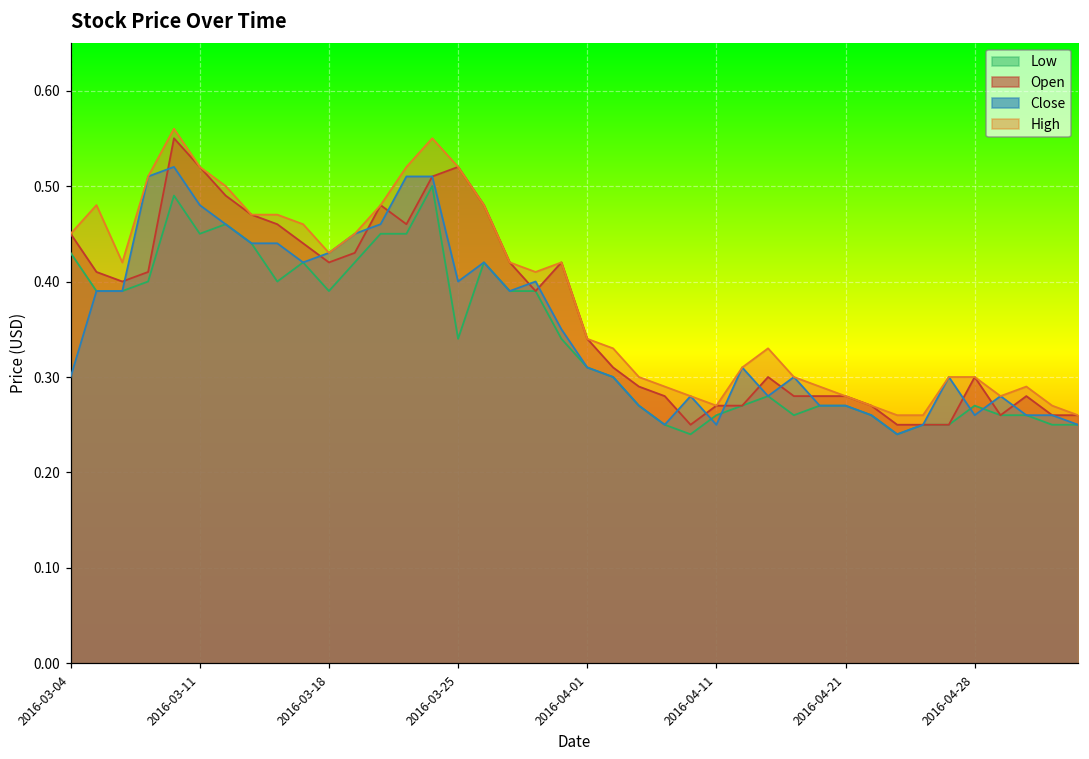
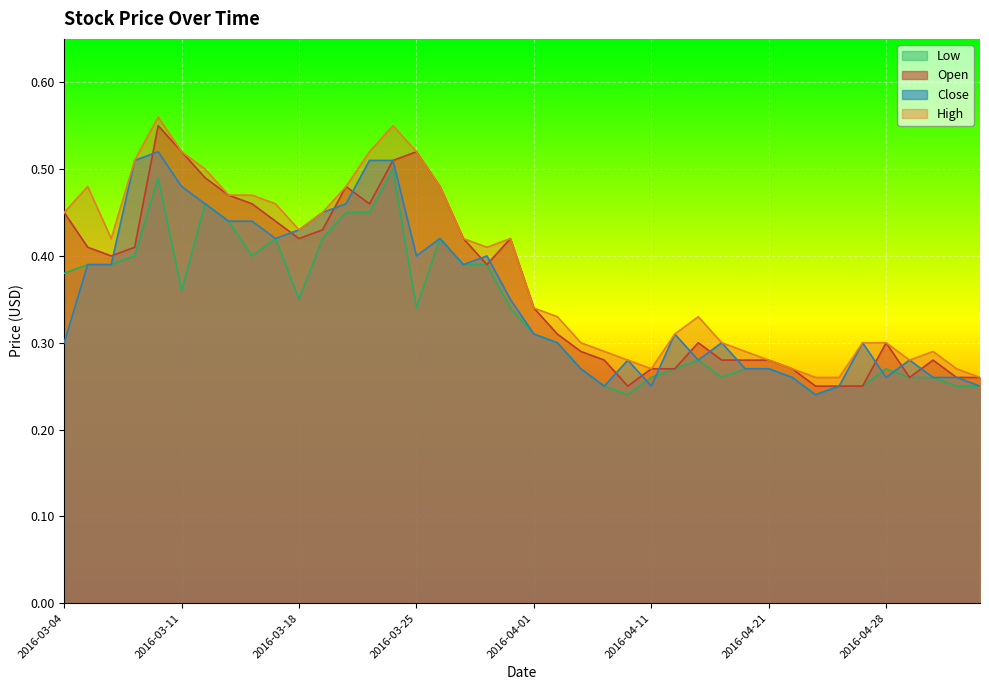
  {
    "Low": {
-     "2016-03-04": 0.43,
-     "2016-03-11": 0.45,
-     "2016-03-18": 0.39,
+     "2016-03-04": 0.38,
+     "2016-03-11": 0.36,
+     "2016-03-18": 0.35,
      "2016-03-25": 0.34,
      "2016-04-11": 0.26,
      "2016-04-28": 0.27
    },
    "Close": {
      "2016-03-04": 0.30,
      "2016-03-11": 0.48,
      "2016-03-25": 0.40,
      "2016-04-11": 0.25,
      "2016-04-28": 0.26
    }
  }
